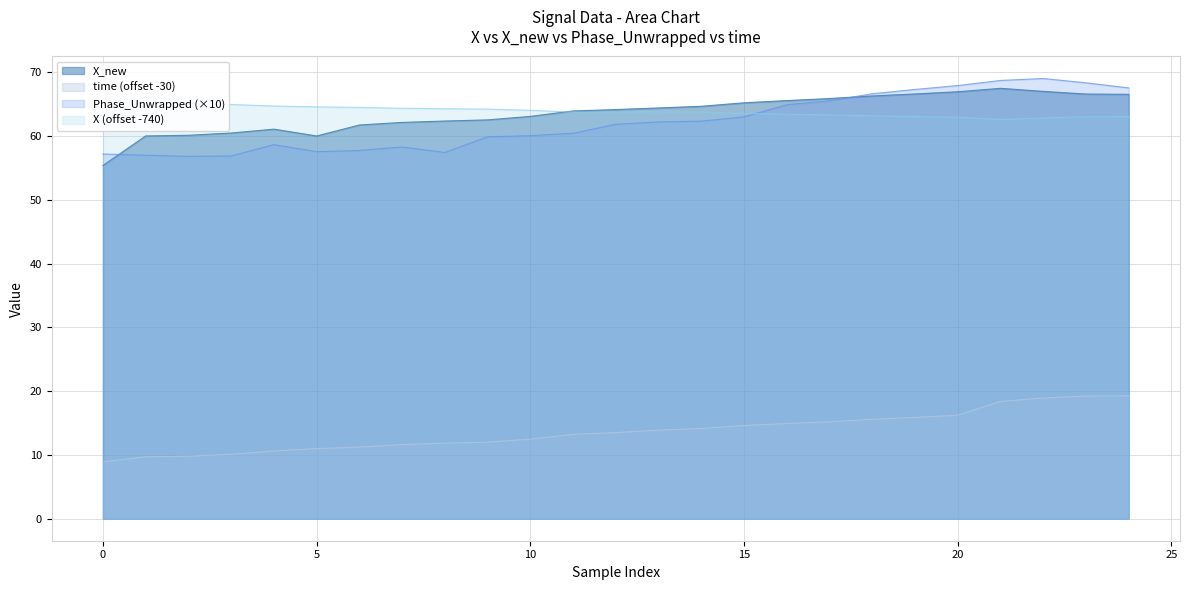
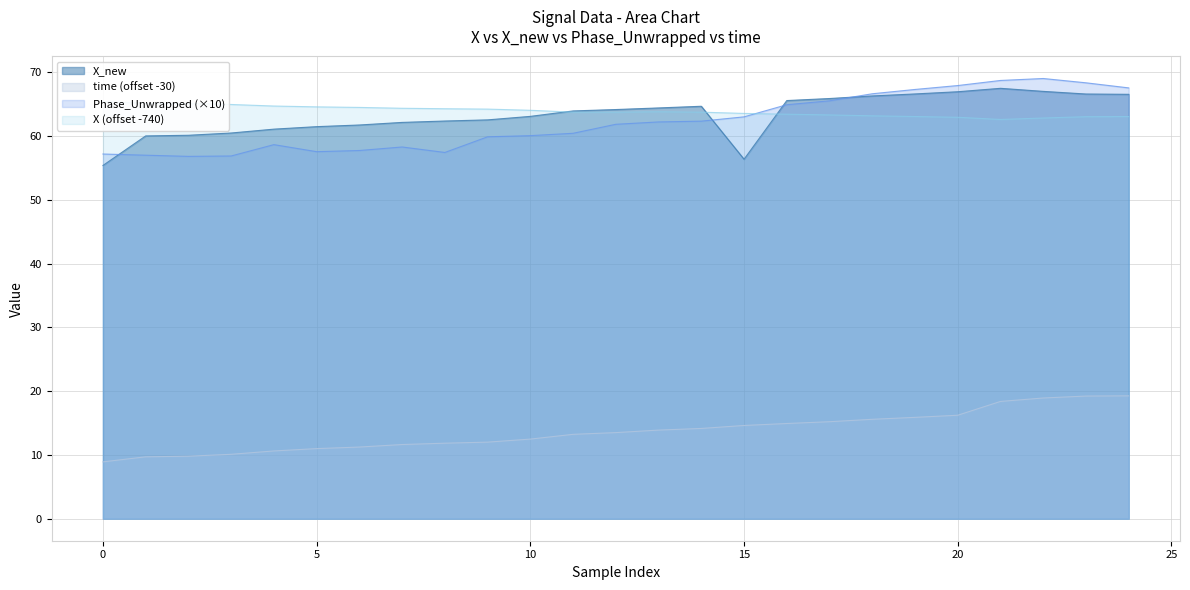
  {
    "X_new": {
      "0": 55,
-     "5": 60,
+     "5": 61,
      "10": 63,
-     "15": 65,
+     "15": 56,
      "20": 67
    }
  }
